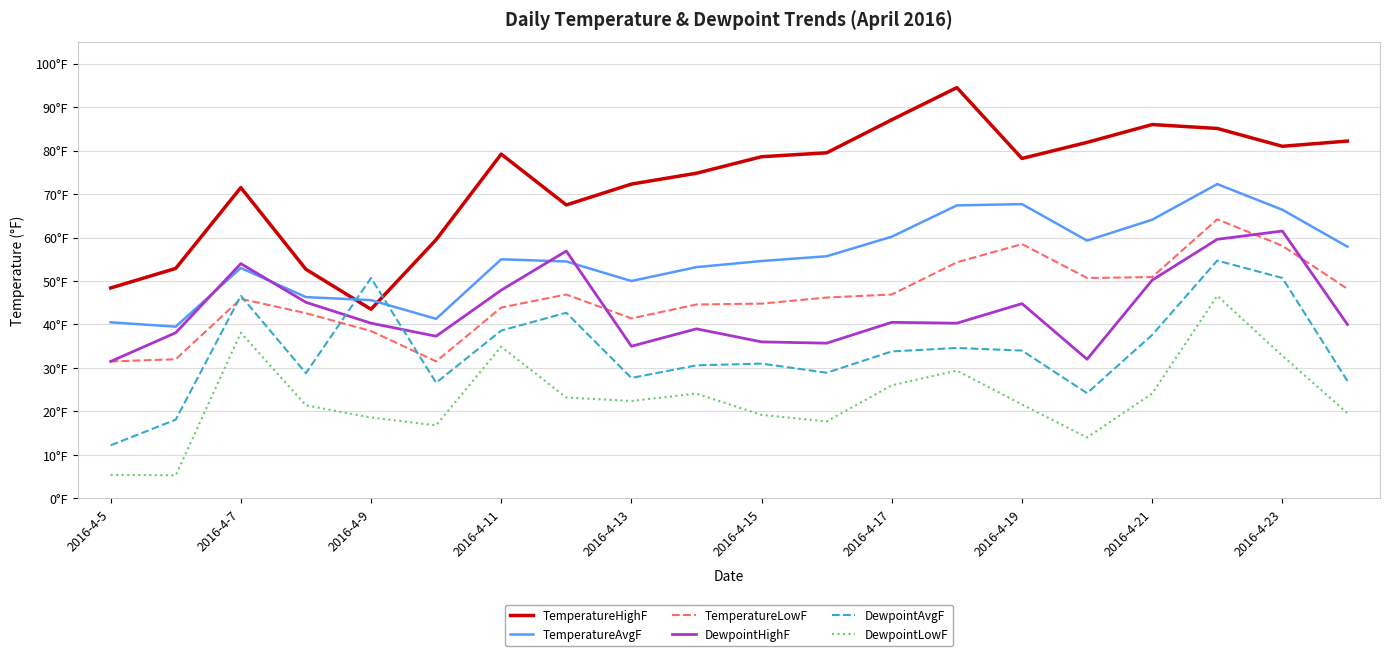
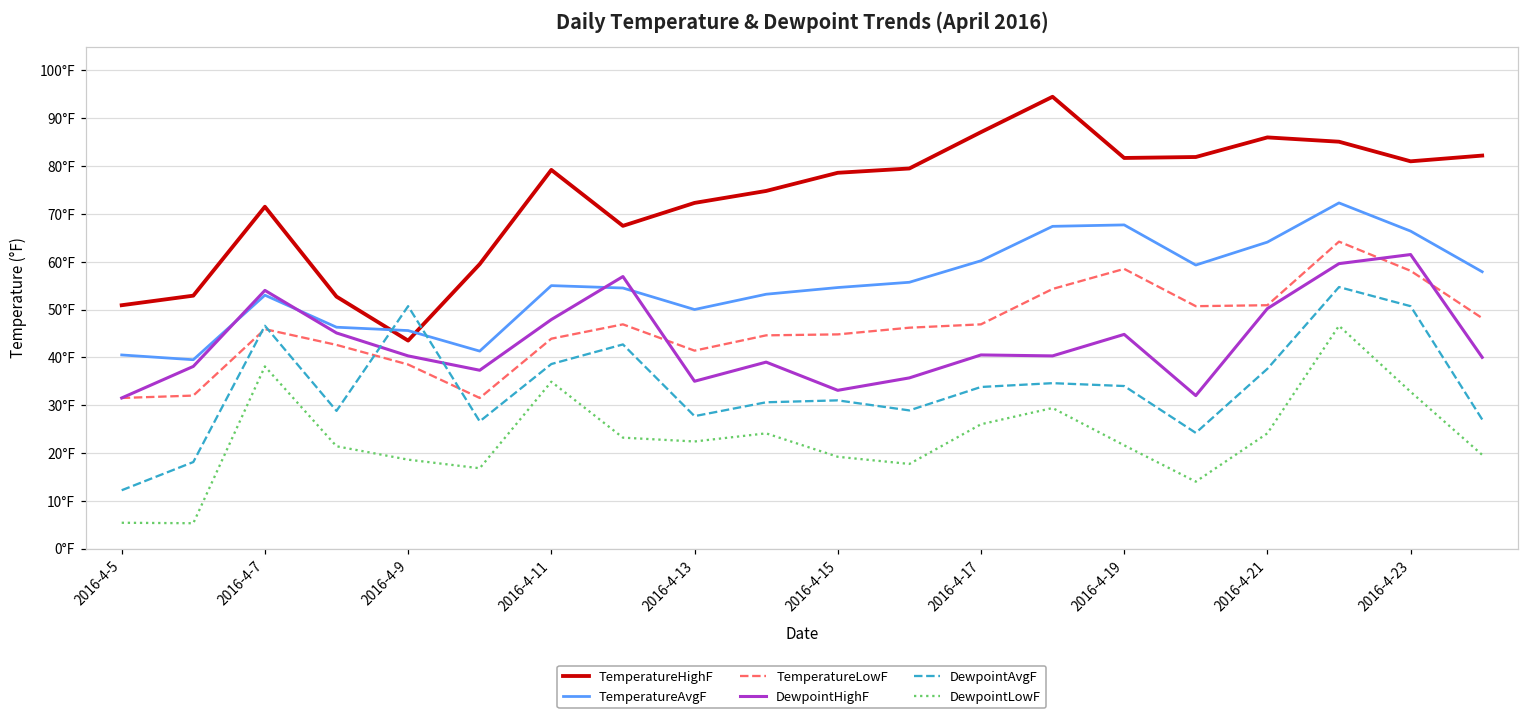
  {
    "TemperatureHighF": {
-     "2016-4-5": "48°F",
+     "2016-4-5": "51°F",
      "2016-4-7": "72°F",
      "2016-4-9": "44°F",
      "2016-4-11": "79°F",
      "2016-4-13": "72°F",
      "2016-4-15": "79°F",
      "2016-4-17": "87°F",
-     "2016-4-19": "78°F",
+     "2016-4-19": "82°F",
      "2016-4-21": "86°F",
      "2016-4-23": "81°F"
    },
    "TemperatureAvgF": {
      "2016-4-5": "41°F",
      "2016-4-7": "53°F",
      "2016-4-9": "46°F",
      "2016-4-11": "55°F",
      "2016-4-13": "50°F",
      "2016-4-15": "55°F",
      "2016-4-17": "60°F",
      "2016-4-19": "68°F",
      "2016-4-21": "64°F",
      "2016-4-23": "66°F"
    },
    "TemperatureLowF": {
      "2016-4-7": "46°F",
      "2016-4-9": "39°F",
      "2016-4-11": "44°F",
      "2016-4-13": "41°F",
      "2016-4-15": "45°F",
      "2016-4-17": "47°F",
      "2016-4-19": "59°F",
      "2016-4-21": "51°F",
      "2016-4-23": "58°F"
    },
    "DewpointHighF": {
      "2016-4-7": "54°F",
      "2016-4-9": "40°F",
      "2016-4-11": "48°F",
      "2016-4-13": "35°F",
-     "2016-4-15": "36°F",
+     "2016-4-15": "33°F",
      "2016-4-17": "41°F",
      "2016-4-19": "45°F",
      "2016-4-21": "50°F",
      "2016-4-23": "62°F"
    },
    "DewpointAvgF": {
      "2016-4-5": "12°F",
      "2016-4-7": "47°F",
      "2016-4-9": "51°F",
      "2016-4-11": "39°F",
      "2016-4-13": "28°F",
      "2016-4-15": "31°F",
      "2016-4-17": "34°F",
      "2016-4-19": "34°F",
      "2016-4-21": "38°F",
      "2016-4-23": "51°F"
    },
    "DewpointLowF": {
      "2016-4-5": "5°F",
      "2016-4-7": "38°F",
      "2016-4-9": "19°F",
      "2016-4-11": "35°F",
      "2016-4-13": "22°F",
      "2016-4-15": "19°F",
      "2016-4-17": "26°F",
      "2016-4-19": "22°F",
      "2016-4-21": "24°F",
      "2016-4-23": "33°F"
    }
  }
